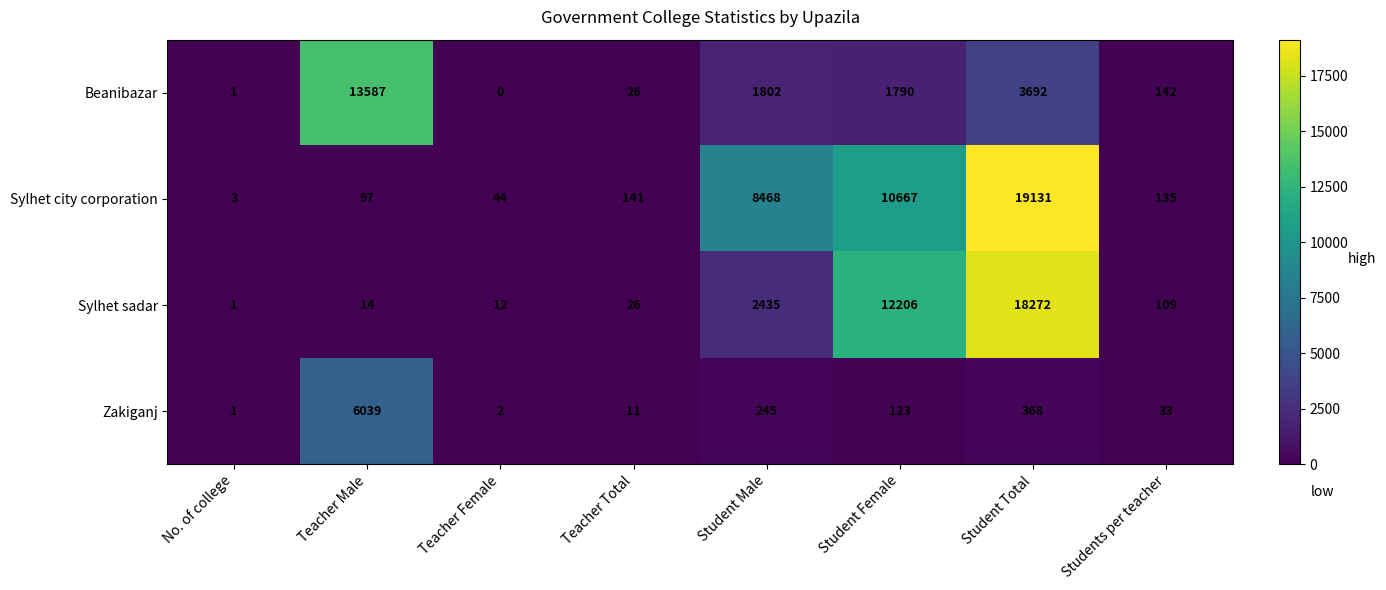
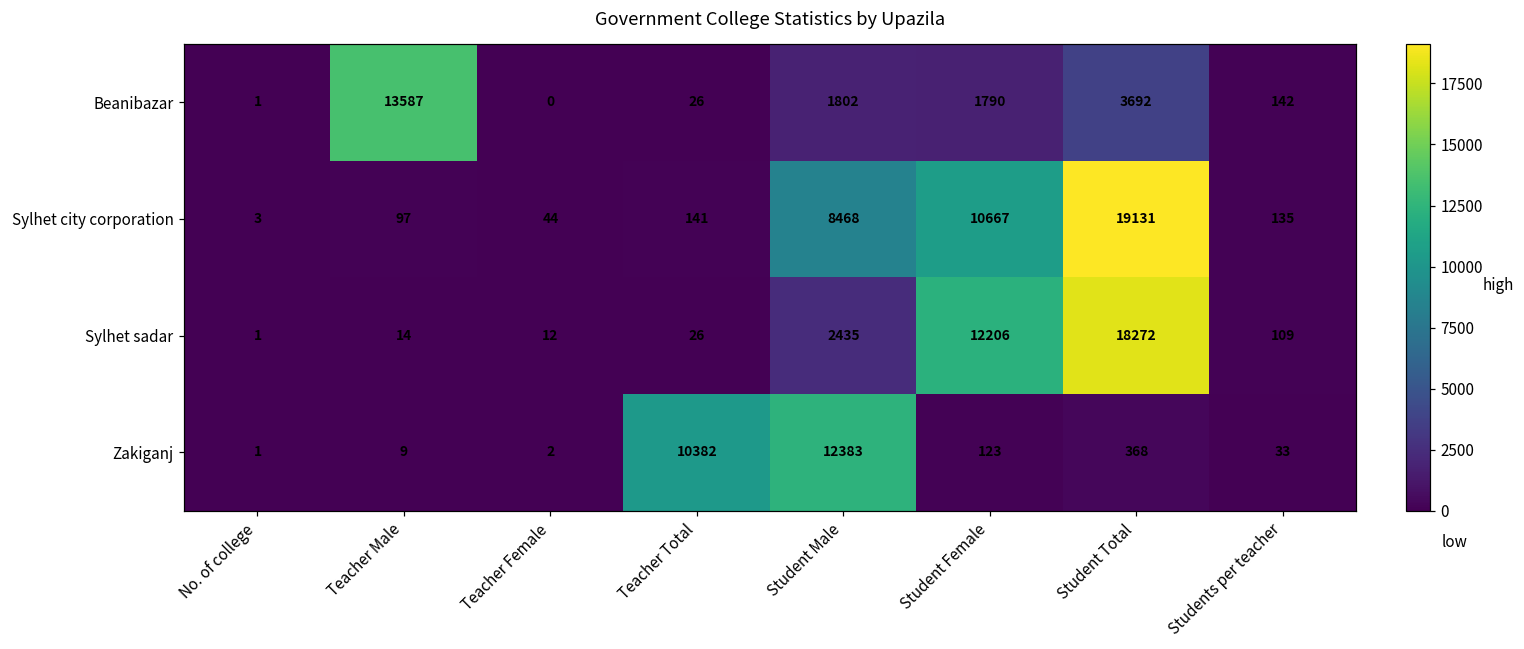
  {
    "Beanibazar": {
      "No. of college": 1,
      "Teacher Male": 13587,
      "Teacher Female": 0,
      "Teacher Total": 26,
      "Student Male": 1802,
      "Student Female": 1790,
      "Student Total": 3692,
      "Students per teacher": 142
    },
    "Sylhet city corporation": {
      "No. of college": 3,
      "Teacher Male": 97,
      "Teacher Female": 44,
      "Teacher Total": 141,
      "Student Male": 8468,
      "Student Female": 10667,
      "Student Total": 19131,
      "Students per teacher": 135
    },
    "Sylhet sadar": {
      "No. of college": 1,
      "Teacher Male": 14,
      "Teacher Female": 12,
      "Teacher Total": 26,
      "Student Male": 2435,
      "Student Female": 12206,
      "Student Total": 18272,
      "Students per teacher": 109
    },
    "Zakiganj": {
      "No. of college": 1,
-     "Teacher Male": 6039,
+     "Teacher Male": 9,
      "Teacher Female": 2,
-     "Teacher Total": 11,
-     "Student Male": 245,
+     "Teacher Total": 10382,
+     "Student Male": 12383,
      "Student Female": 123,
      "Student Total": 368,
      "Students per teacher": 33
    }
  }
